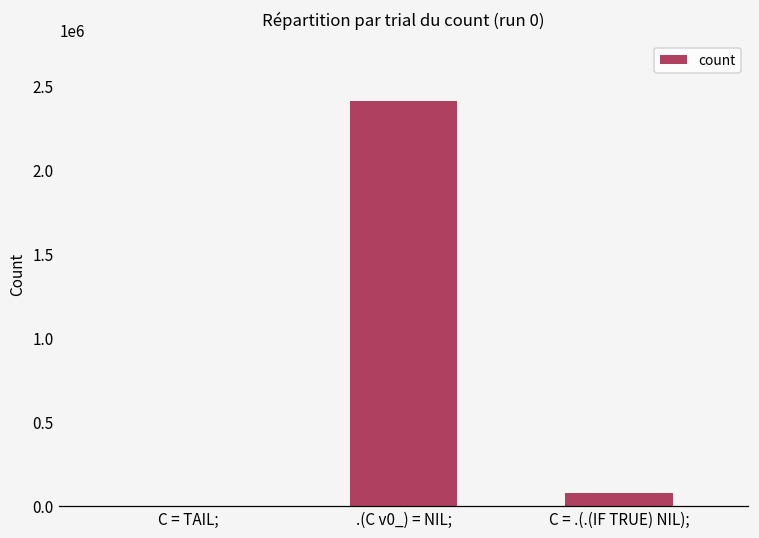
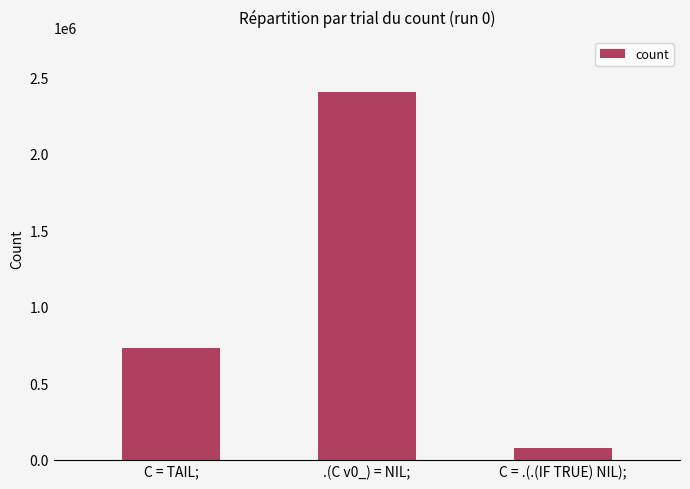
  {
-   "C = TAIL;": 0,
+   "C = TAIL;": 730000,
    ".(C v0_) = NIL;": 2400000,
    "C = .(.(IF TRUE) NIL);": 80000
  }
